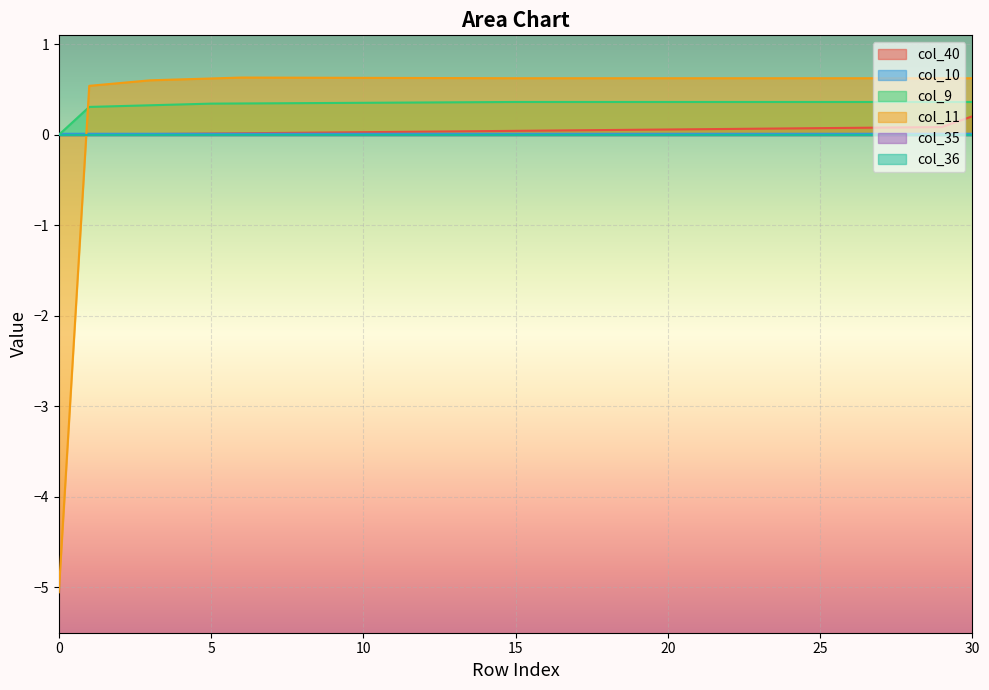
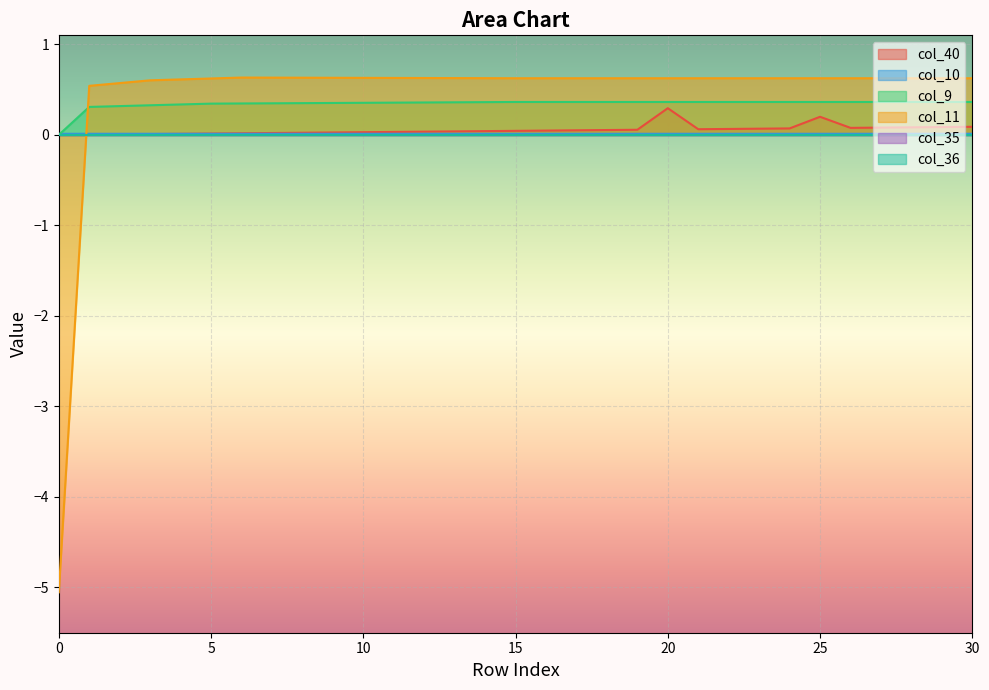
  {
    "col_40": {
      "15": 0.0,
-     "20": 0.1,
-     "25": 0.1,
-     "30": 0.2
+     "20": 0.3,
+     "25": 0.2,
+     "30": 0.1
    }
  }
